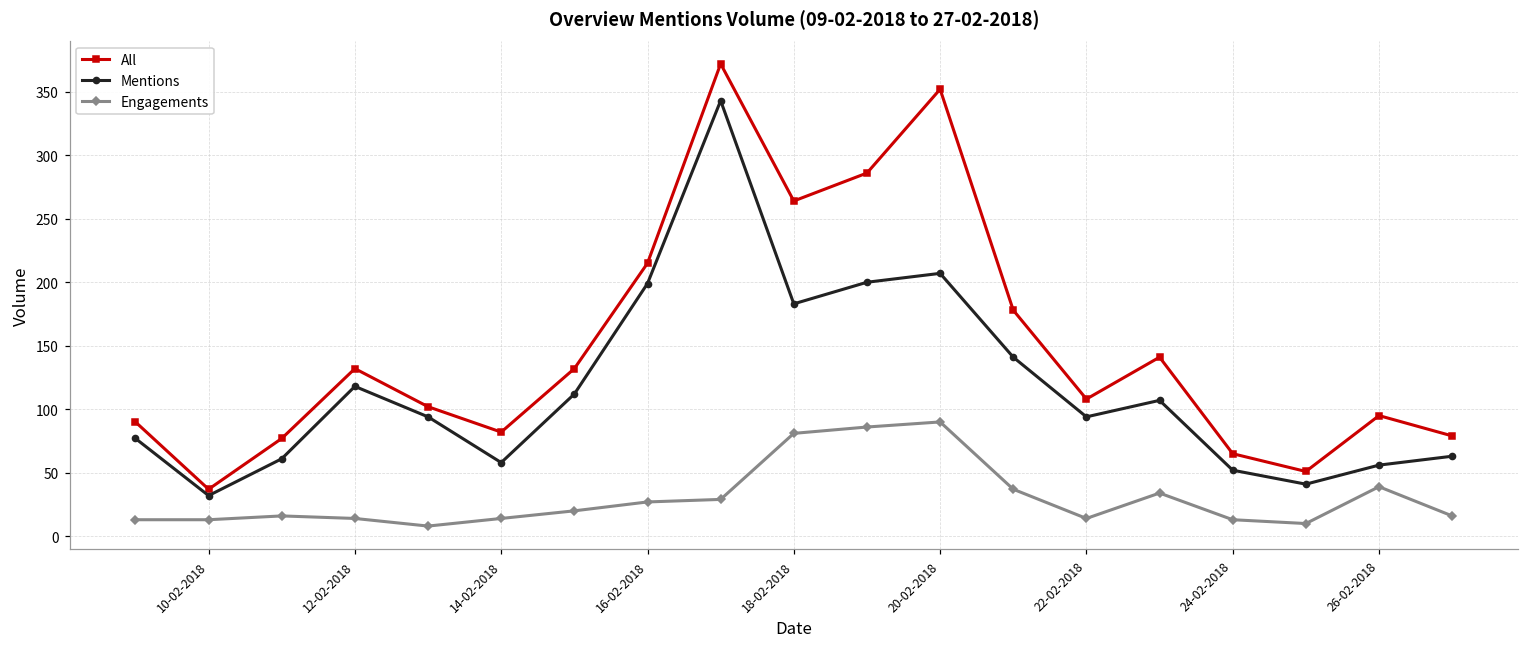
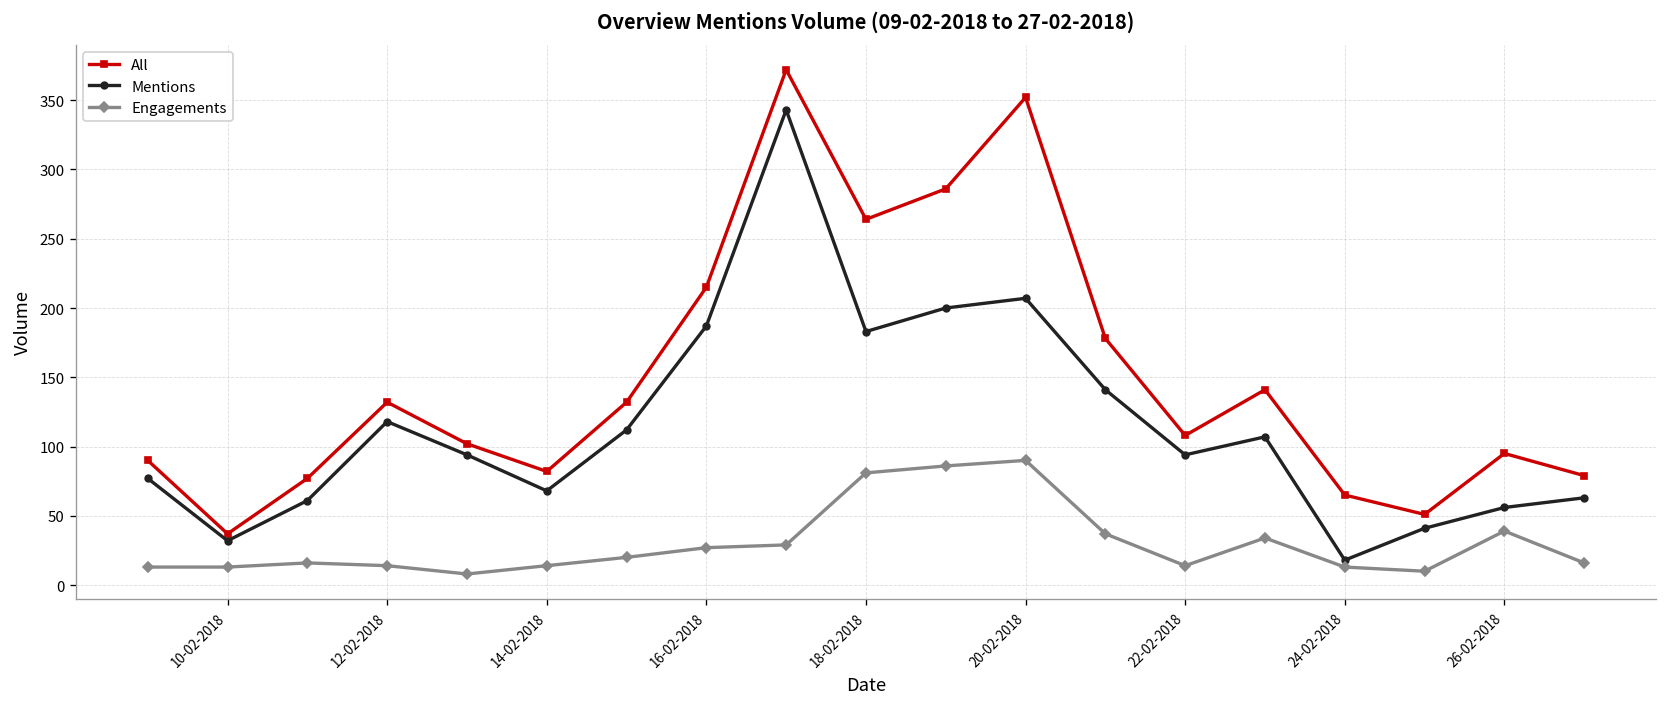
  {
    "All": {
      "10-02-2018": 37,
      "12-02-2018": 132,
      "14-02-2018": 82,
      "16-02-2018": 215,
      "18-02-2018": 264,
      "20-02-2018": 352,
      "22-02-2018": 108,
      "24-02-2018": 65,
      "26-02-2018": 95
    },
    "Mentions": {
      "10-02-2018": 32,
      "12-02-2018": 118,
-     "14-02-2018": 58,
-     "16-02-2018": 199,
+     "14-02-2018": 68,
+     "16-02-2018": 187,
      "18-02-2018": 183,
      "20-02-2018": 207,
      "22-02-2018": 94,
-     "24-02-2018": 52,
+     "24-02-2018": 18,
      "26-02-2018": 56
    },
    "Engagements": {
      "10-02-2018": 13,
      "12-02-2018": 14,
      "14-02-2018": 14,
      "16-02-2018": 27,
      "18-02-2018": 81,
      "20-02-2018": 90,
      "22-02-2018": 14,
      "24-02-2018": 13,
      "26-02-2018": 39
    }
  }
